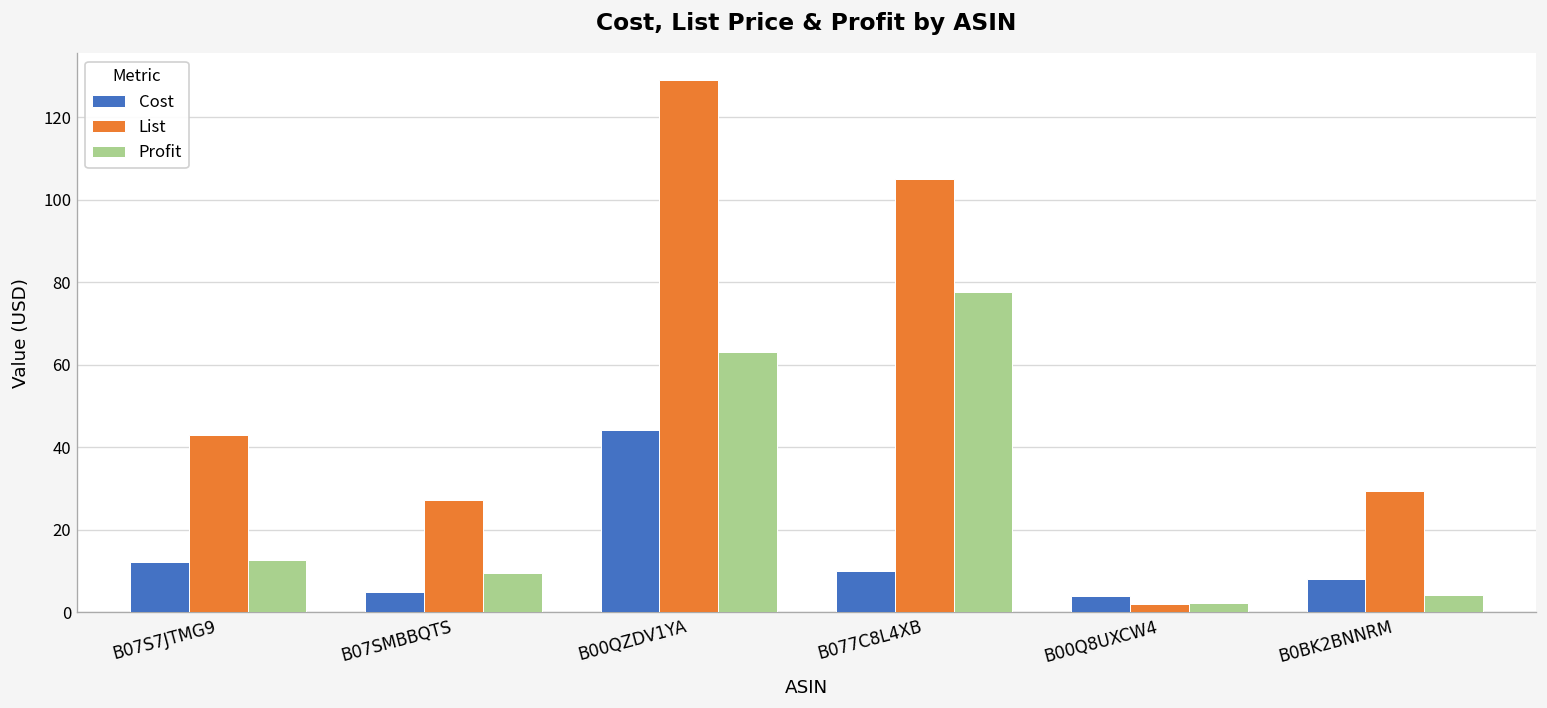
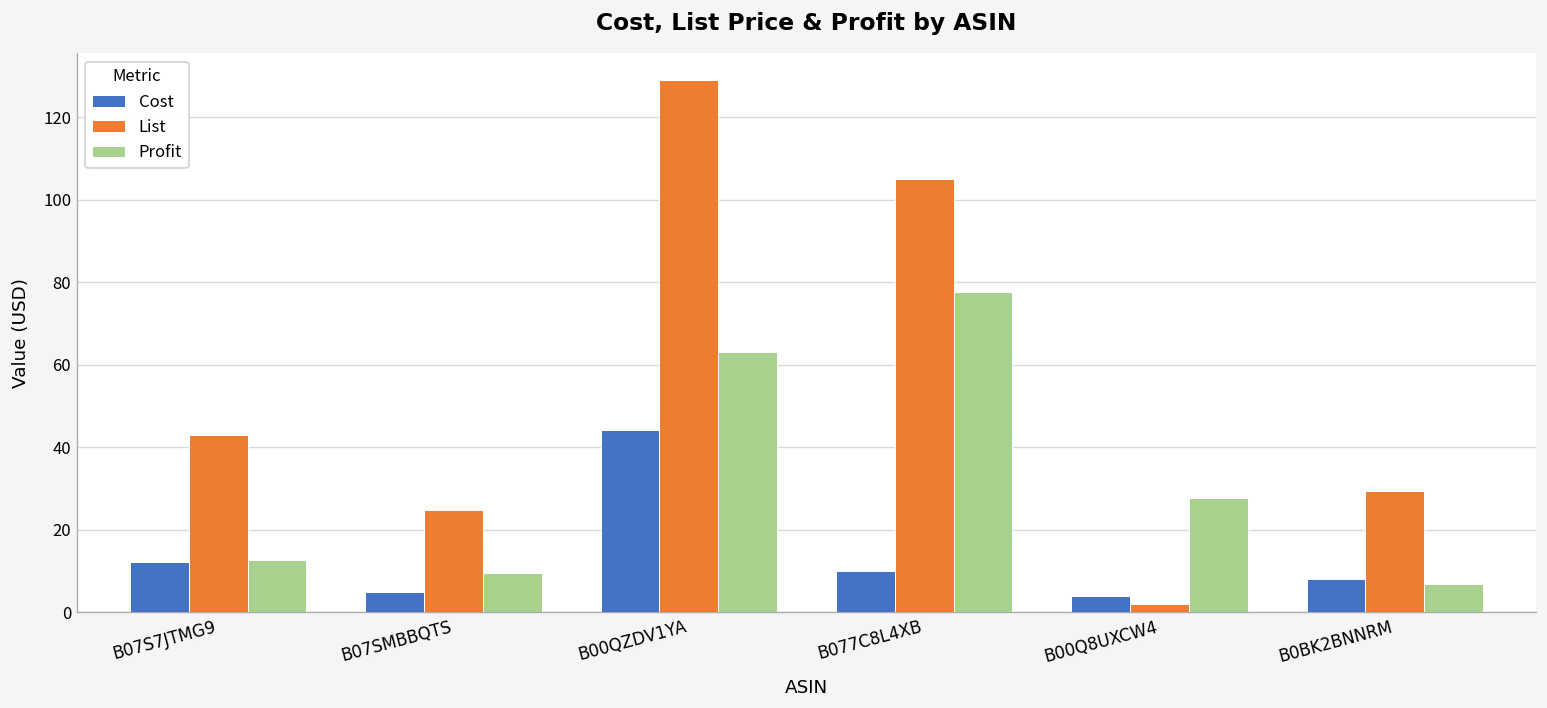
  {
    "Cost": {
      "B07S7JTMG9": 12,
      "B07SMBBQTS": 5,
      "B00QZDV1YA": 44,
      "B077C8L4XB": 10,
      "B00Q8UXCW4": 4,
      "B0BK2BNNRM": 8
    },
    "List": {
      "B07S7JTMG9": 43,
-     "B07SMBBQTS": 27,
+     "B07SMBBQTS": 25,
      "B00QZDV1YA": 129,
      "B077C8L4XB": 105,
      "B00Q8UXCW4": 2,
      "B0BK2BNNRM": 30
    },
    "Profit": {
      "B07S7JTMG9": 13,
      "B07SMBBQTS": 10,
      "B00QZDV1YA": 63,
      "B077C8L4XB": 78,
-     "B00Q8UXCW4": 2,
-     "B0BK2BNNRM": 4
+     "B00Q8UXCW4": 28,
+     "B0BK2BNNRM": 7
    }
  }
